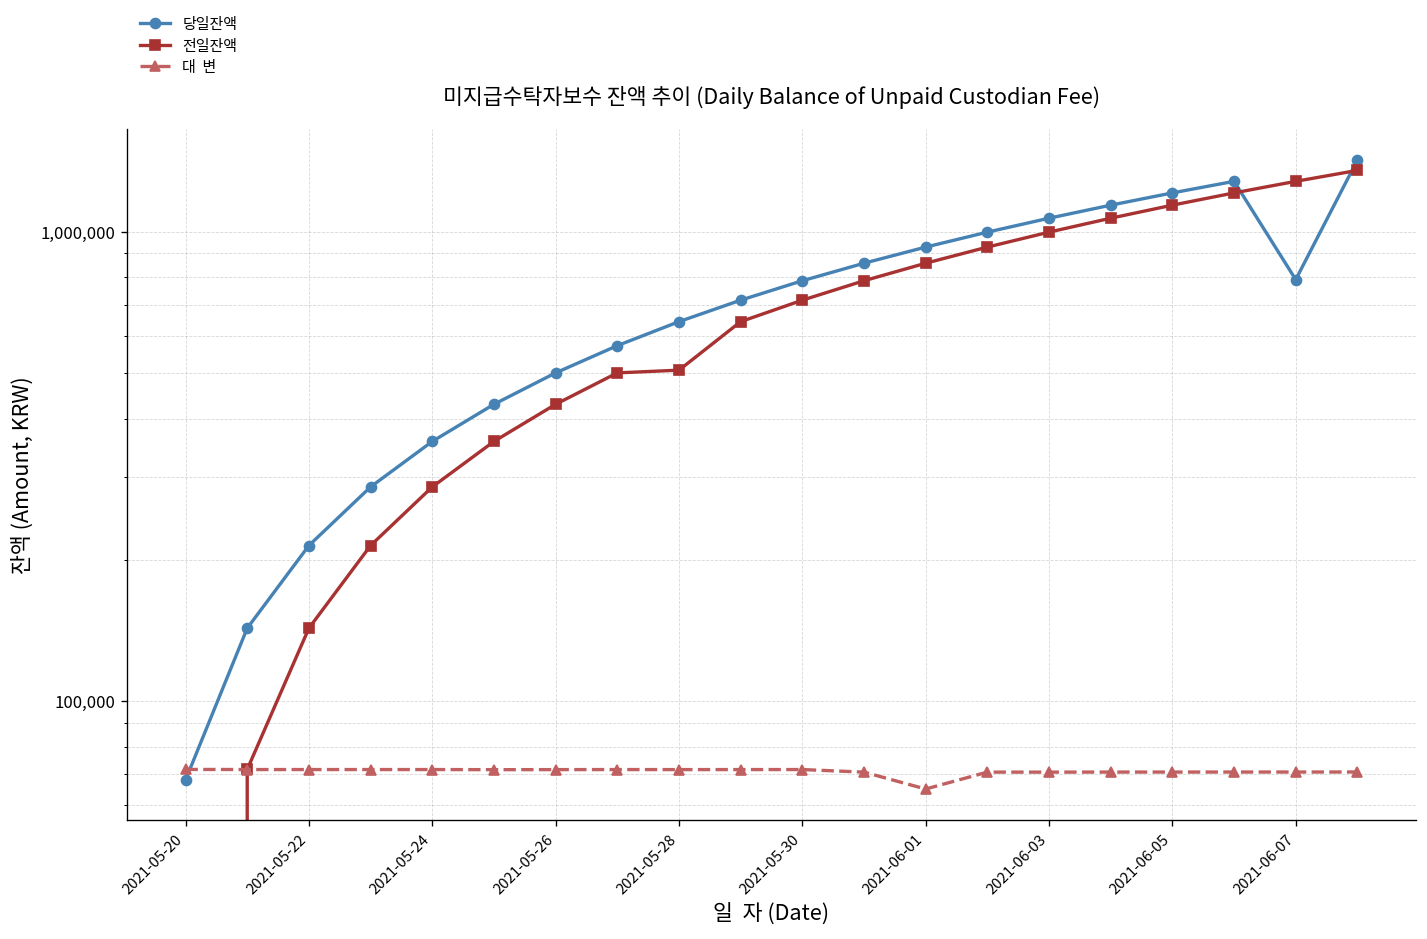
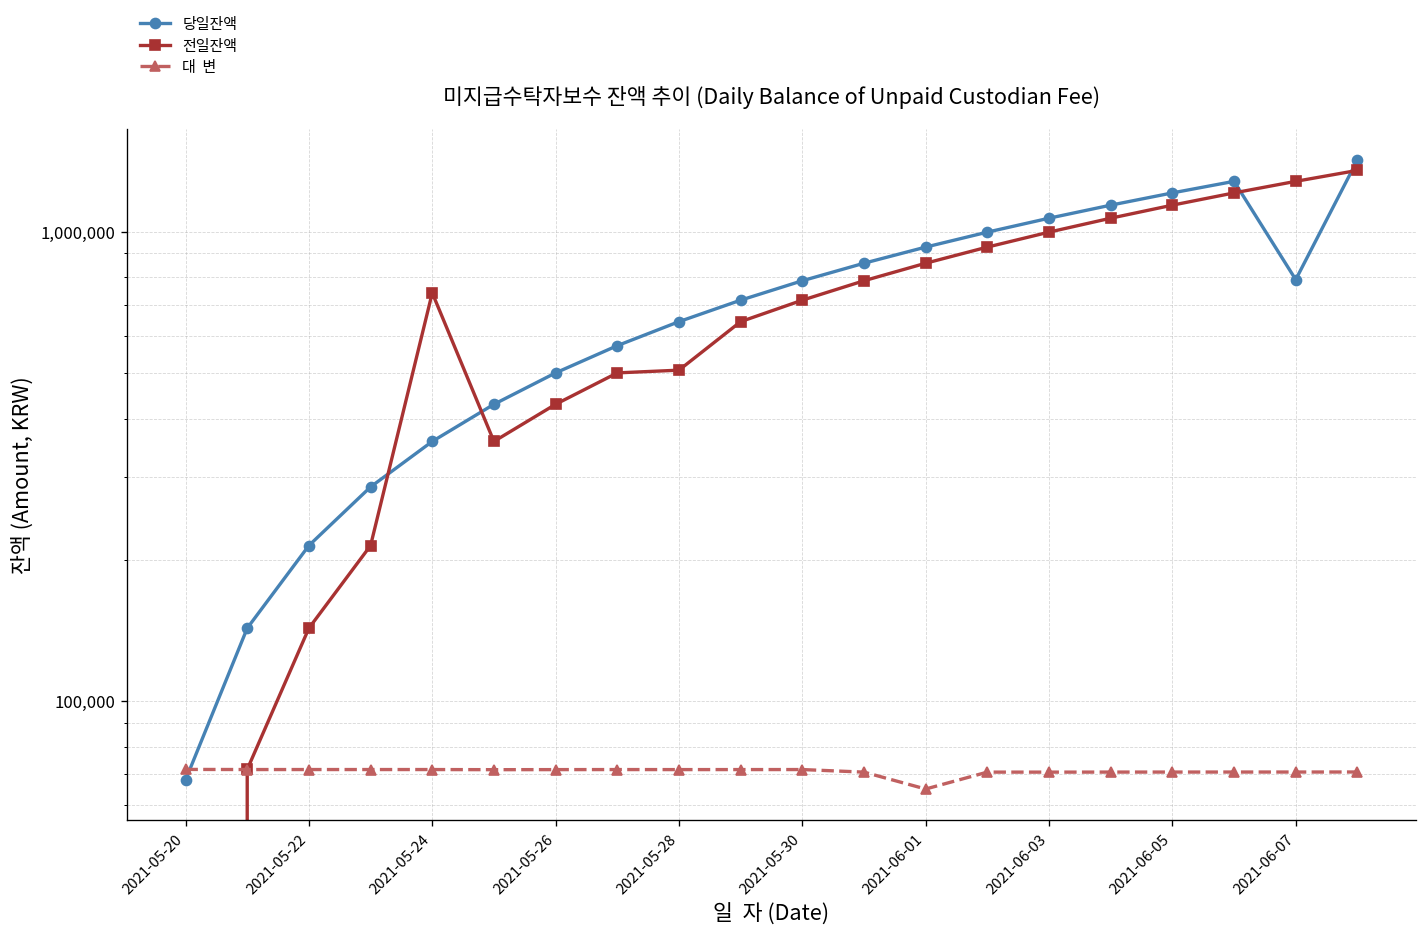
  {
    "당일잔액": {
      "2021-05-20": "68,000",
      "2021-05-22": "210,000",
      "2021-05-24": "360,000",
      "2021-05-26": "500,000",
      "2021-05-28": "640,000",
      "2021-05-30": "790,000",
      "2021-06-01": "930,000",
      "2021-06-03": "1,070,000",
      "2021-06-05": "1,210,000",
      "2021-06-07": "790,000"
    },
    "전일잔액": {
      "2021-05-22": "143,000",
-     "2021-05-24": "290,000",
+     "2021-05-24": "740,000",
      "2021-05-26": "430,000",
      "2021-05-28": "510,000",
      "2021-05-30": "720,000",
      "2021-06-01": "860,000",
      "2021-06-03": "1,000,000",
      "2021-06-05": "1,140,000",
      "2021-06-07": "1,280,000"
    },
    "대 변": {
      "2021-05-20": "72,000",
      "2021-05-22": "72,000",
      "2021-05-24": "72,000",
      "2021-05-26": "72,000",
      "2021-05-28": "72,000",
      "2021-05-30": "72,000",
      "2021-06-01": "65,000",
      "2021-06-03": "71,000",
      "2021-06-05": "71,000",
      "2021-06-07": "71,000"
    }
  }
